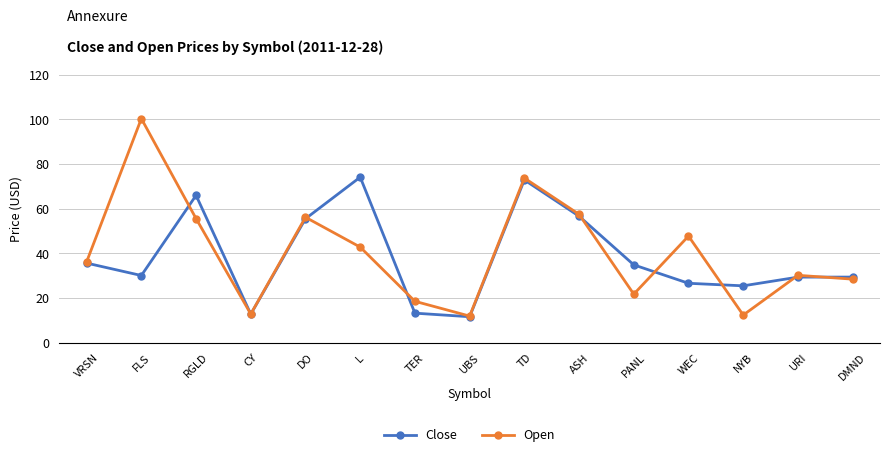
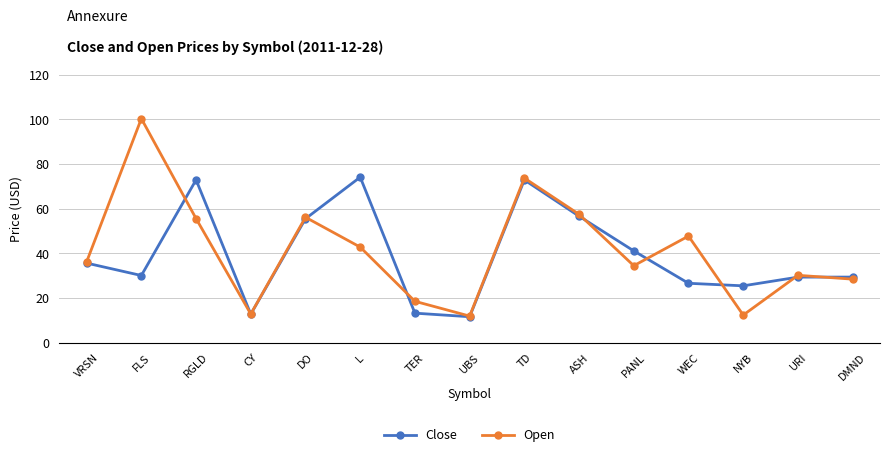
  {
    "Close": {
      "FLS": 30,
-     "RGLD": 66,
+     "RGLD": 73,
      "L": 74,
      "TER": 13,
-     "PANL": 35,
+     "PANL": 41,
      "WEC": 27,
      "NYB": 25
    },
    "Open": {
      "FLS": 100,
      "RGLD": 56,
      "L": 43,
      "TER": 19,
-     "PANL": 22,
+     "PANL": 34,
      "WEC": 48,
      "NYB": 12
    }
  }
